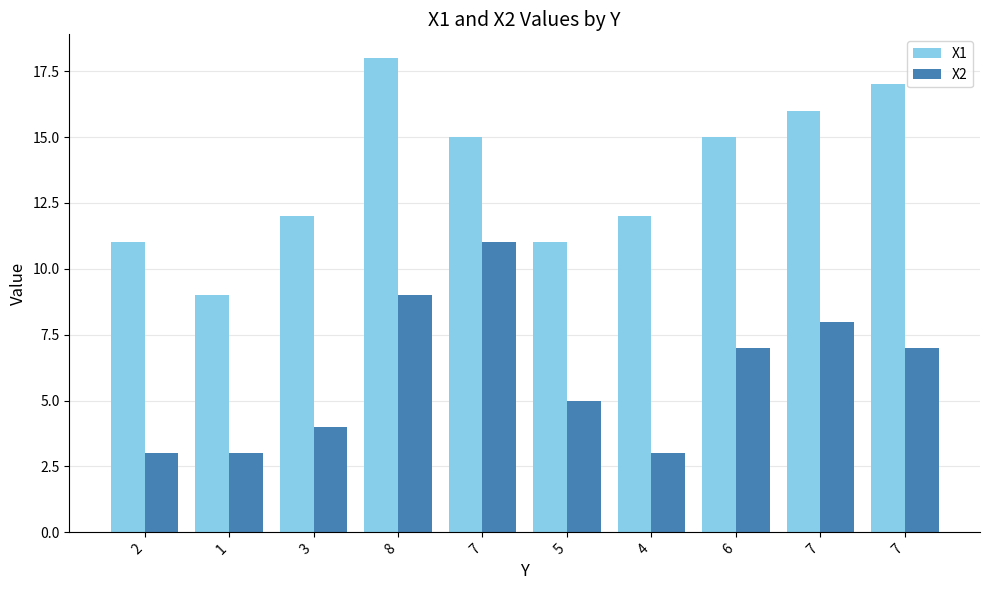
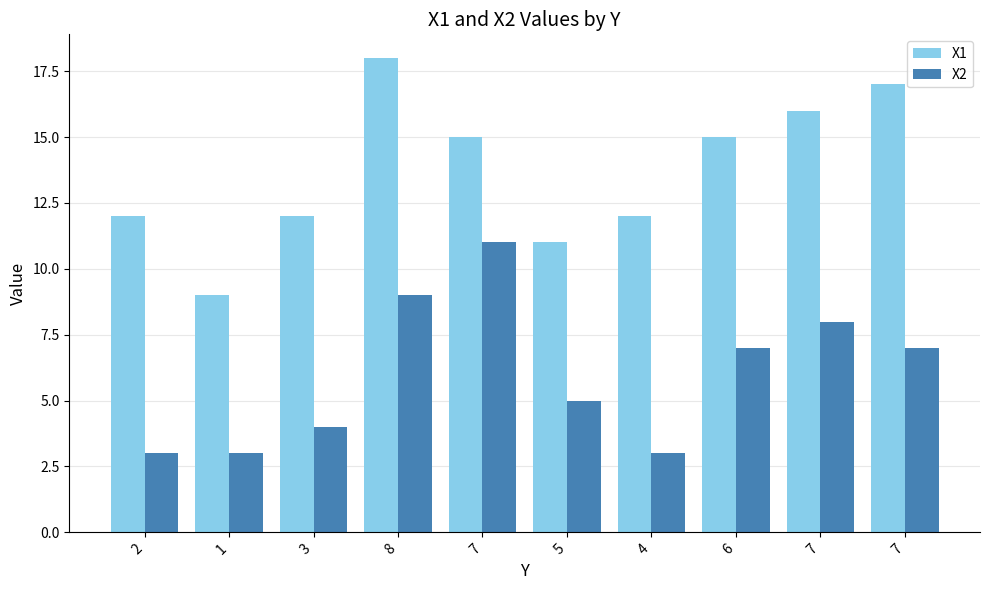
  {
    "X1": {
-     "2": 11,
+     "2": 12,
      "1": 9,
      "3": 12,
      "8": 18,
      "5": 11,
      "4": 12,
      "6": 15
    },
    "X2": {
      "2": 3,
      "1": 3,
      "3": 4,
      "8": 9,
      "5": 5,
      "4": 3,
      "6": 7
    }
  }
